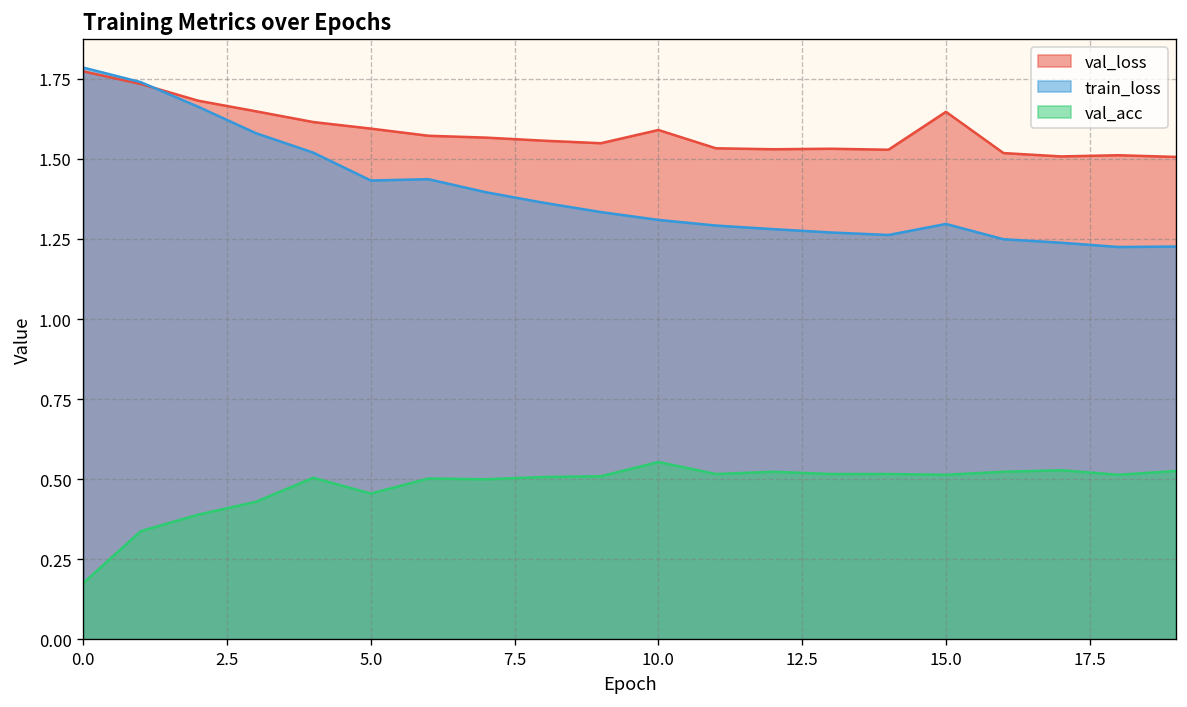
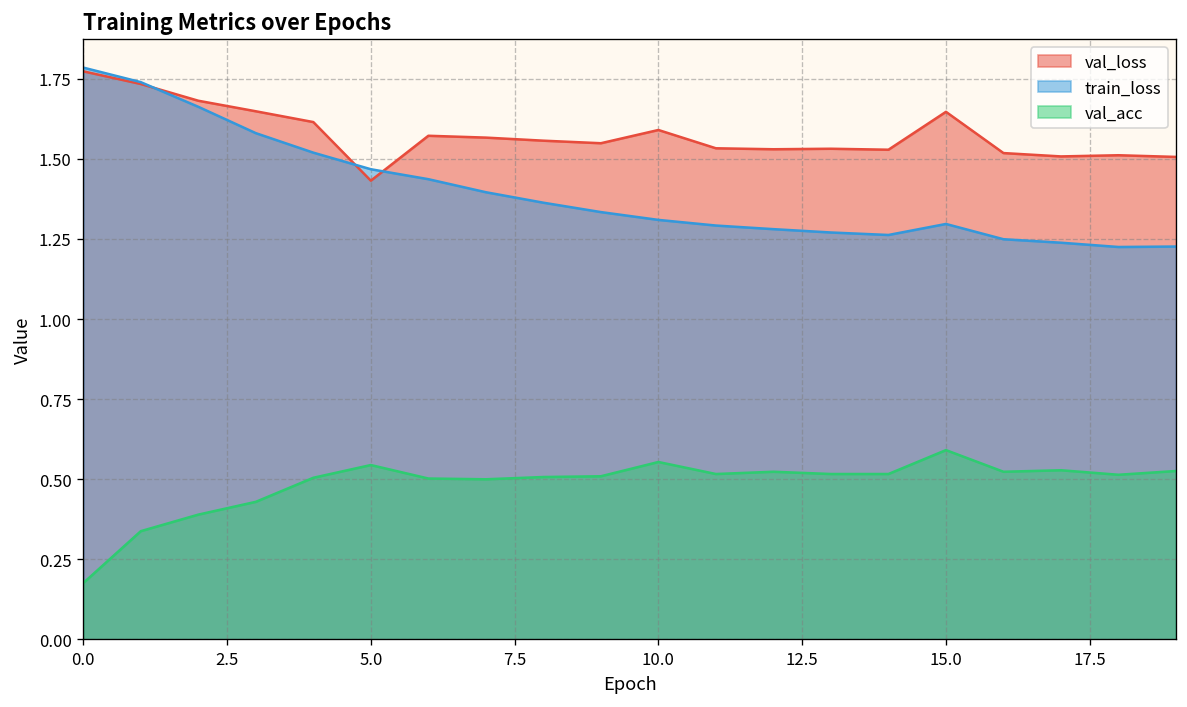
  {
    "val_loss": {
      "0.0": 1.77,
-     "5.0": 1.59,
+     "5.0": 1.43,
      "10.0": 1.59,
      "15.0": 1.65
    },
    "train_loss": {
      "0.0": 1.78,
-     "5.0": 1.43,
+     "5.0": 1.47,
      "10.0": 1.31,
      "15.0": 1.30
    },
    "val_acc": {
      "0.0": 0.18,
-     "5.0": 0.46,
+     "5.0": 0.54,
      "10.0": 0.55,
-     "15.0": 0.51
+     "15.0": 0.59
    }
  }
